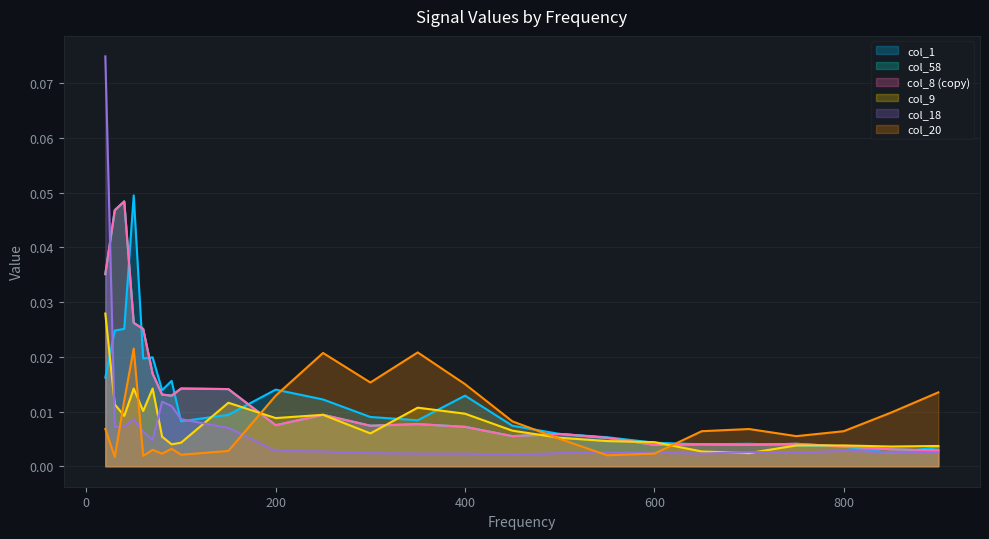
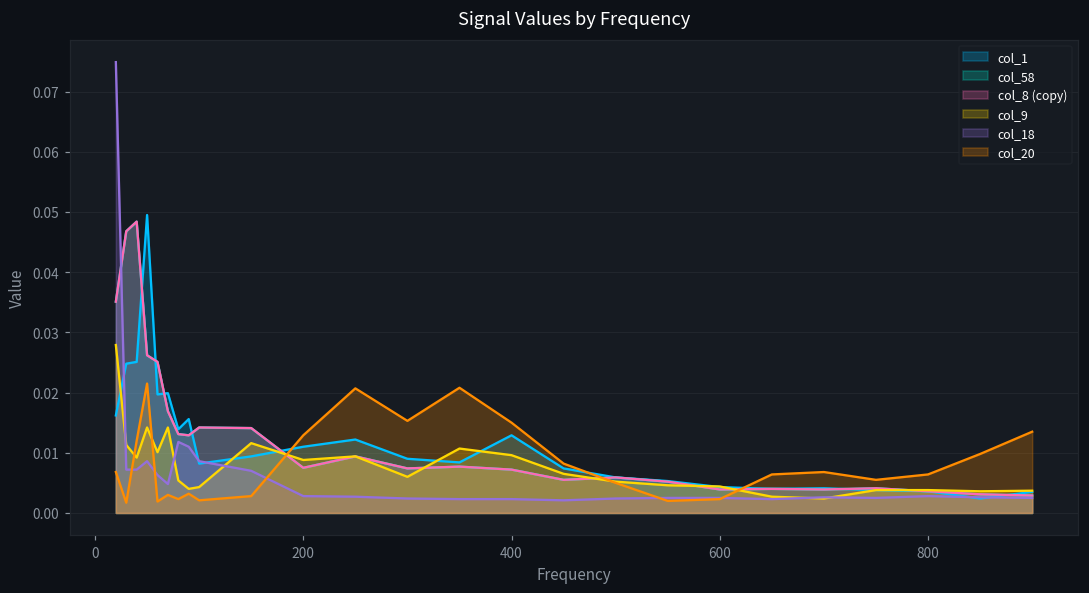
  {
    "col_1": {
-     "200": 0.014,
+     "200": 0.011,
      "400": 0.013
    }
  }
